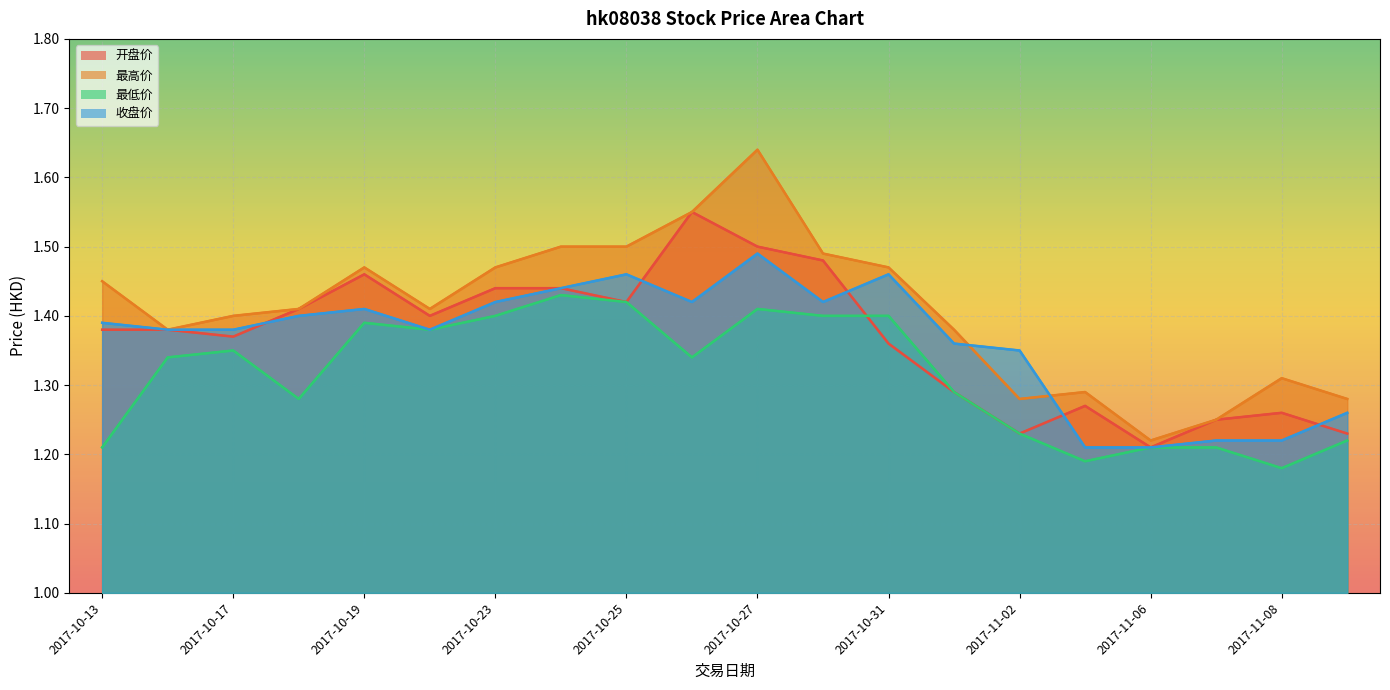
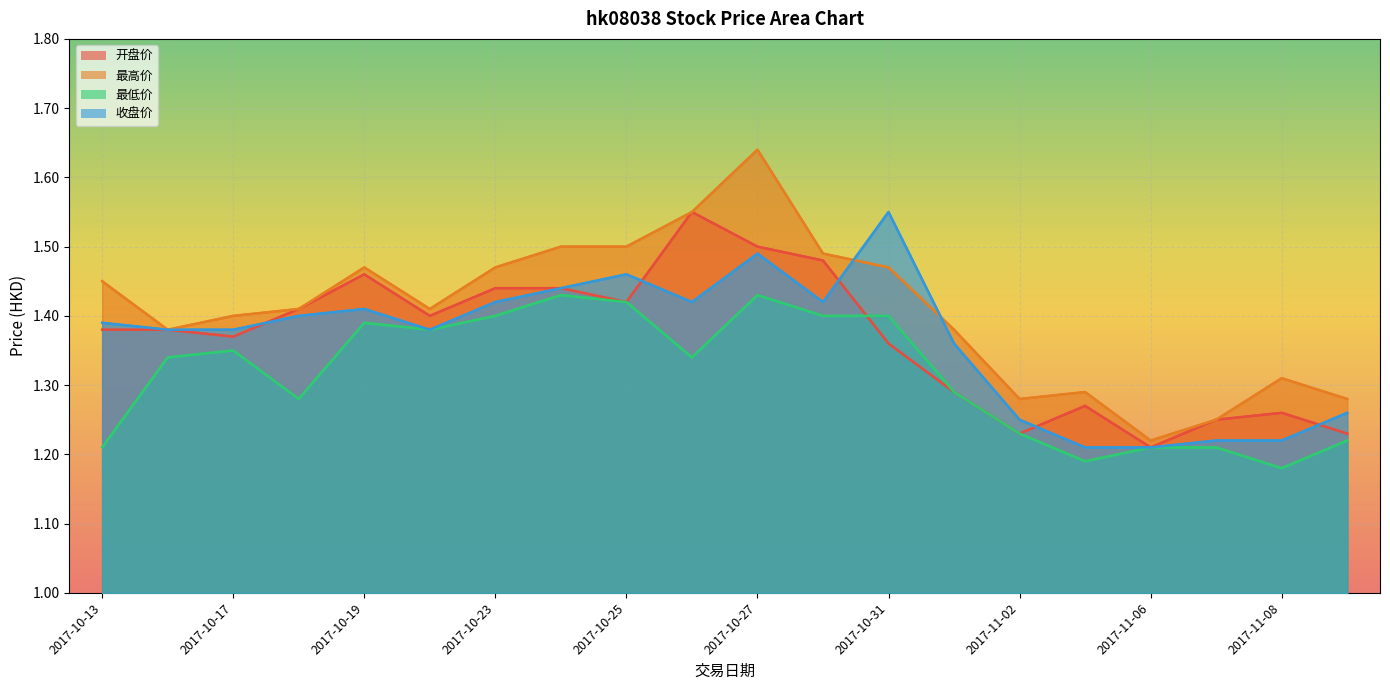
  {
    "最低价": {
      "2017-10-13": 1.21,
      "2017-10-17": 1.35,
      "2017-10-19": 1.39,
      "2017-10-23": 1.40,
-     "2017-10-27": 1.41,
+     "2017-10-27": 1.43,
      "2017-10-31": 1.40,
      "2017-11-08": 1.18
    },
    "收盘价": {
      "2017-10-13": 1.39,
      "2017-10-17": 1.38,
      "2017-10-19": 1.41,
      "2017-10-23": 1.42,
      "2017-10-25": 1.46,
      "2017-10-27": 1.49,
-     "2017-10-31": 1.46,
-     "2017-11-02": 1.35,
+     "2017-10-31": 1.55,
+     "2017-11-02": 1.25,
      "2017-11-08": 1.22
    }
  }
